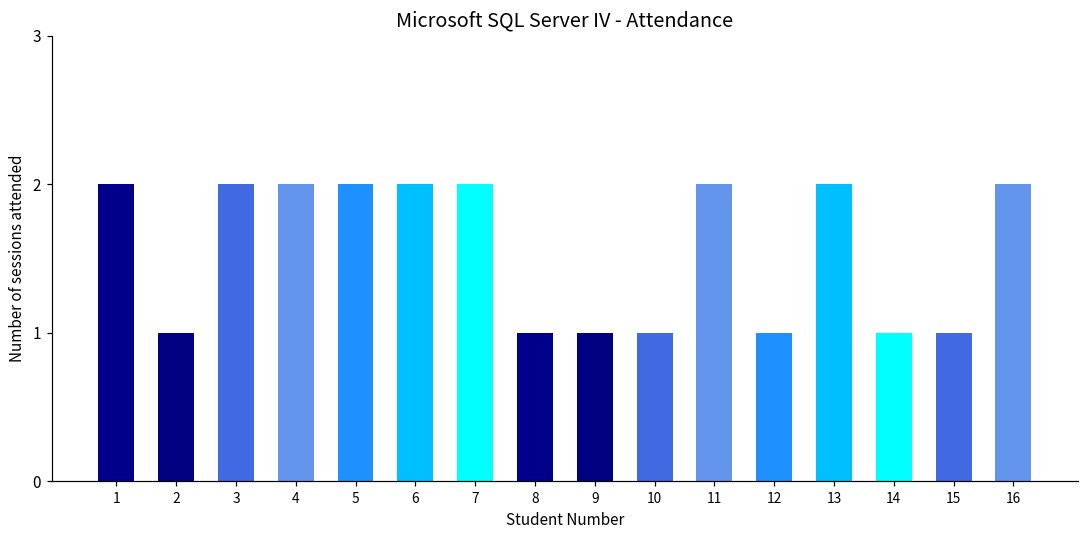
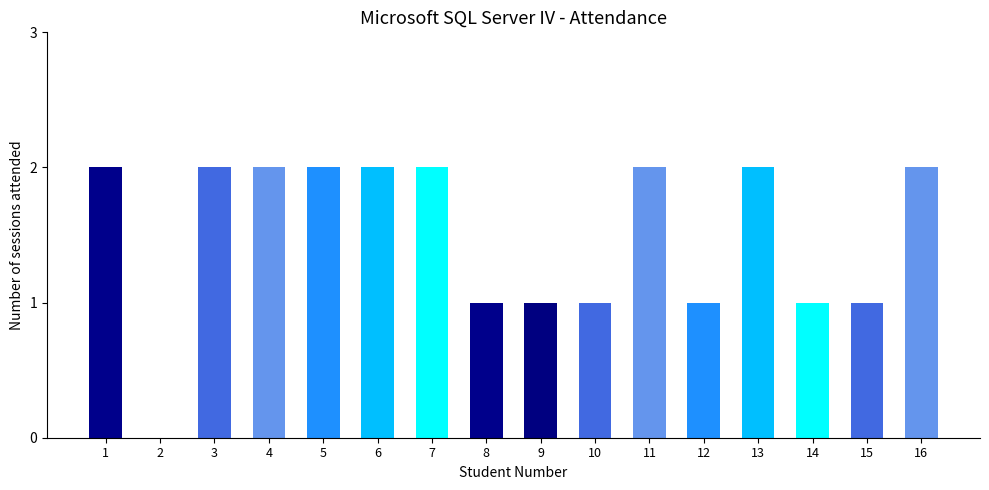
  {
    "1": 2,
-   "2": 1,
+   "2": 0,
    "3": 2,
    "4": 2,
    "5": 2,
    "6": 2,
    "7": 2,
    "8": 1,
    "9": 1,
    "10": 1,
    "11": 2,
    "12": 1,
    "13": 2,
    "14": 1,
    "15": 1,
    "16": 2
  }
